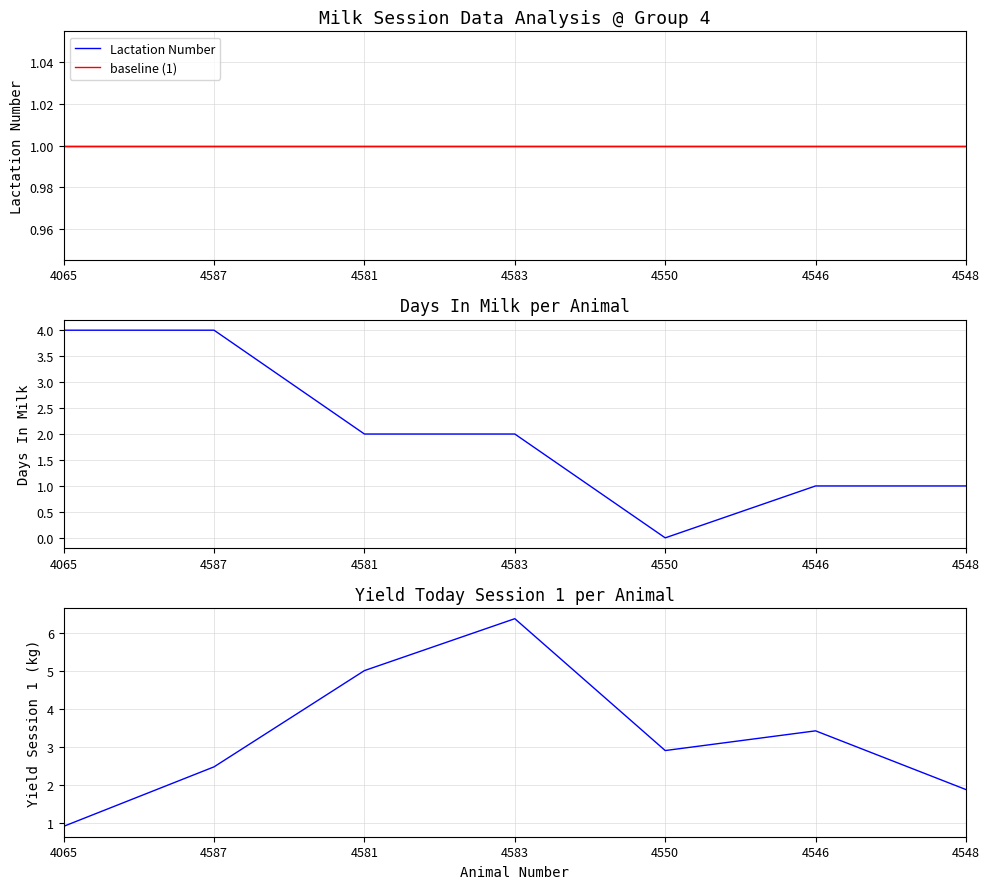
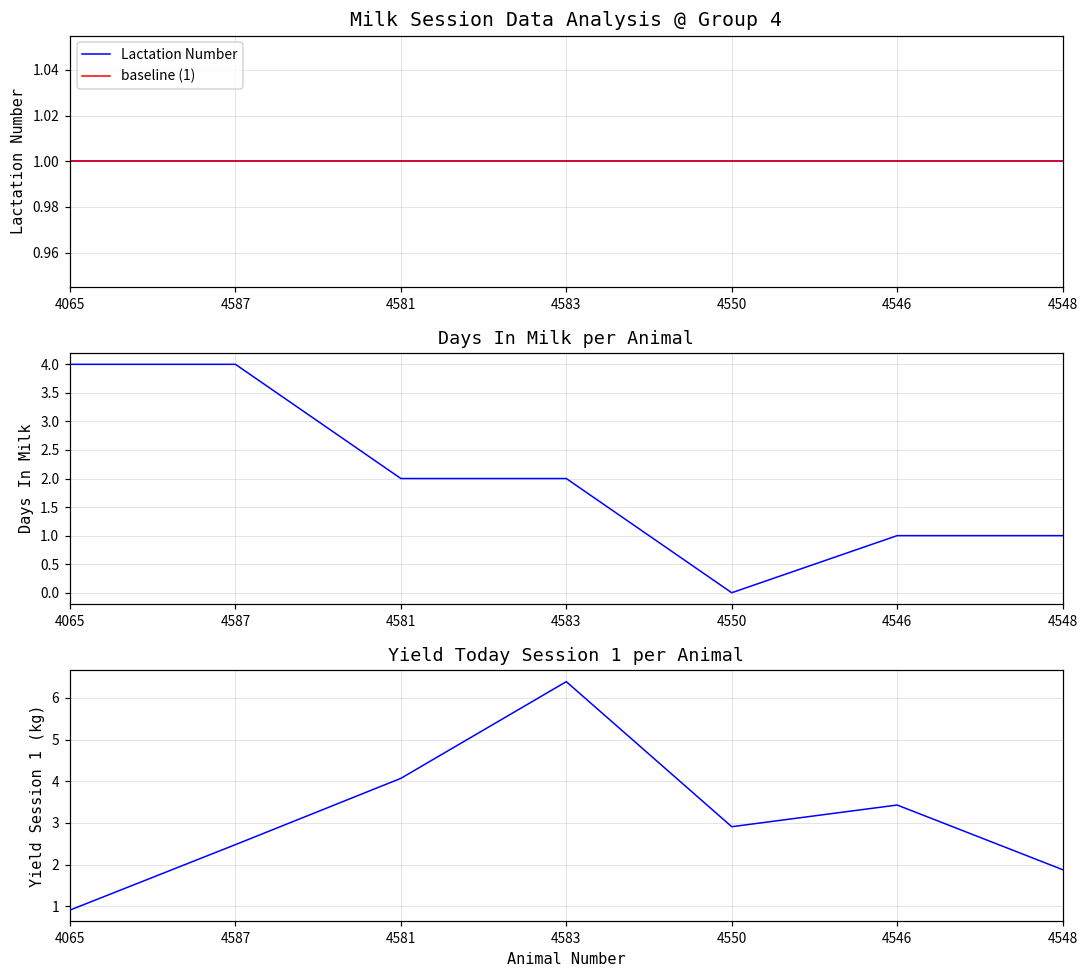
  {
    "Milk Session Data Analysis @ Group 4": {
      "4065": 1.000,
      "4587": 1.000,
      "4581": 1.000,
      "4583": 1.000,
      "4550": 1.000,
      "4546": 1.000,
      "4548": 1.000
    },
    "Days In Milk per Animal": {
      "4065": 4.0,
      "4587": 4.0,
      "4581": 2.0,
      "4583": 2.0,
      "4550": 0.0,
      "4546": 1.0,
      "4548": 1.0
    },
    "Yield Today Session 1 per Animal": {
      "4065": 0.9,
      "4587": 2.5,
-     "4581": 5.0,
+     "4581": 4.1,
      "4583": 6.4,
      "4550": 2.9,
      "4546": 3.4,
      "4548": 1.9
    }
  }
